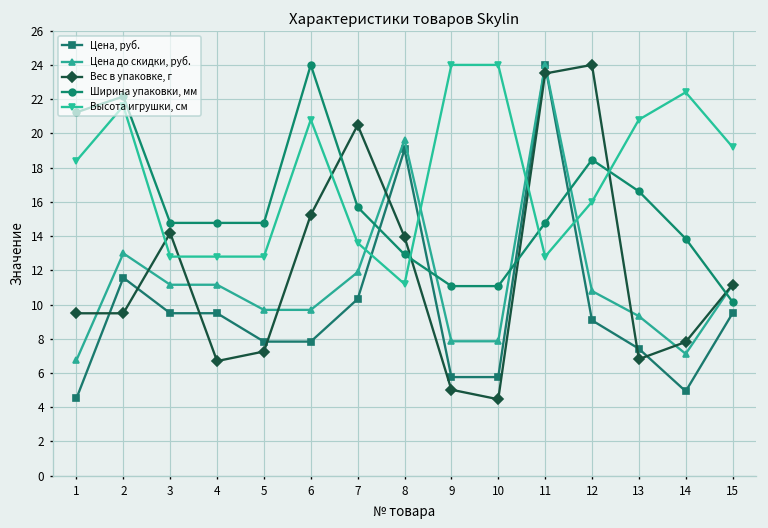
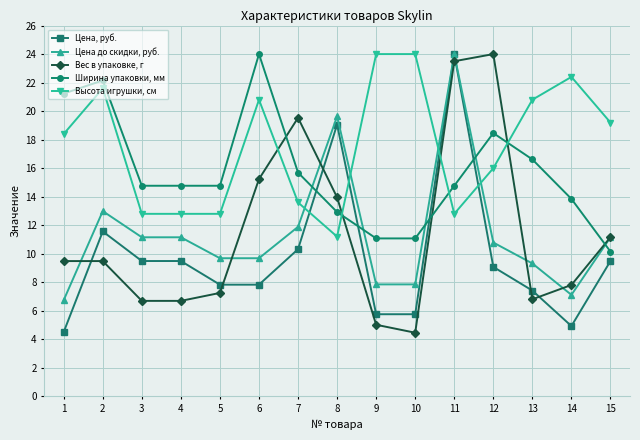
  {
    "Вес в упаковке, г": {
      "1": 9.5,
      "2": 9.5,
-     "3": 14.2,
+     "3": 6.7,
      "4": 6.7,
      "5": 7.3,
      "6": 15.2,
-     "7": 20.5,
+     "7": 19.5,
      "8": 14.0,
      "9": 5.0,
      "10": 4.5,
      "11": 23.5,
      "12": 24.0,
      "13": 6.8,
      "14": 7.8
    }
  }
